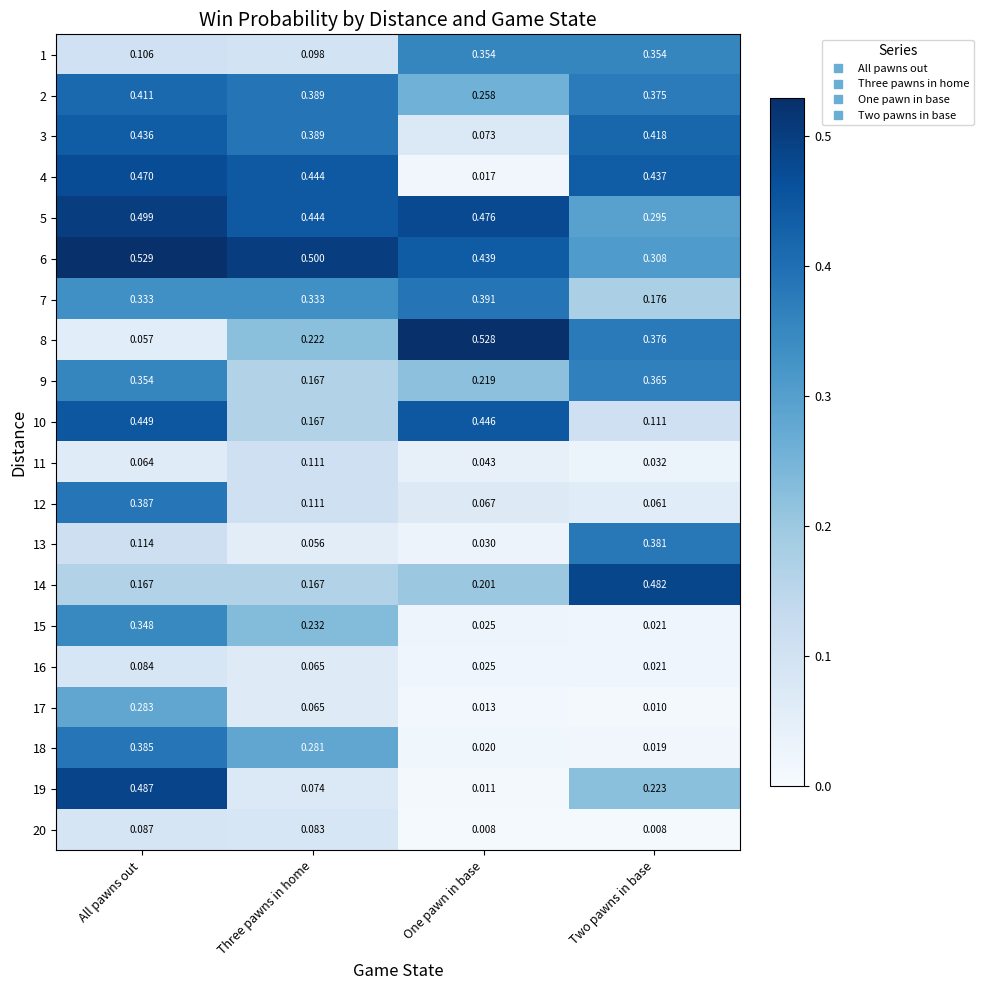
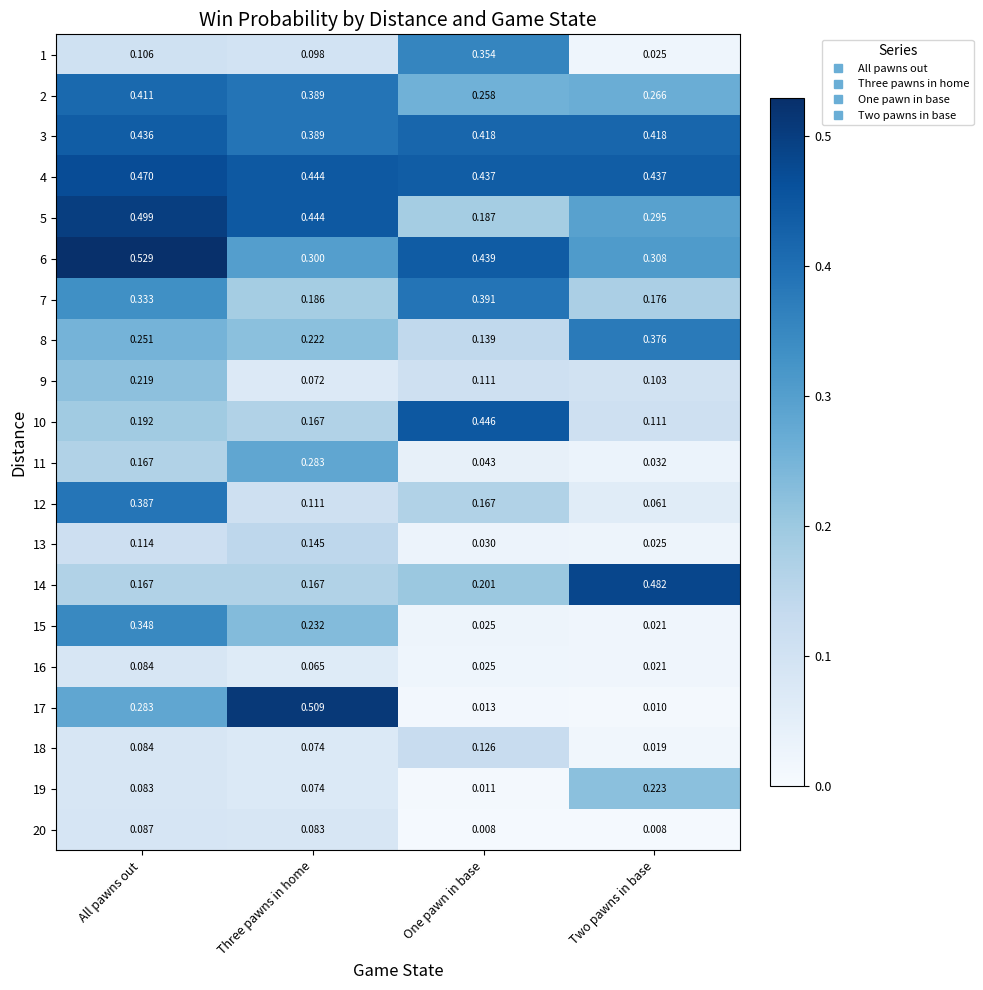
  {
    "1": {
      "All pawns out": 0.106,
      "Three pawns in home": 0.098,
      "One pawn in base": 0.354,
-     "Two pawns in base": 0.354
+     "Two pawns in base": 0.025
    },
    "2": {
      "All pawns out": 0.411,
      "Three pawns in home": 0.389,
      "One pawn in base": 0.258,
-     "Two pawns in base": 0.375
+     "Two pawns in base": 0.266
    },
    "3": {
      "All pawns out": 0.436,
      "Three pawns in home": 0.389,
-     "One pawn in base": 0.073,
+     "One pawn in base": 0.418,
      "Two pawns in base": 0.418
    },
    "4": {
      "All pawns out": 0.470,
      "Three pawns in home": 0.444,
-     "One pawn in base": 0.017,
+     "One pawn in base": 0.437,
      "Two pawns in base": 0.437
    },
    "5": {
      "All pawns out": 0.499,
      "Three pawns in home": 0.444,
-     "One pawn in base": 0.476,
+     "One pawn in base": 0.187,
      "Two pawns in base": 0.295
    },
    "6": {
      "All pawns out": 0.529,
-     "Three pawns in home": 0.500,
+     "Three pawns in home": 0.300,
      "One pawn in base": 0.439,
      "Two pawns in base": 0.308
    },
    "7": {
      "All pawns out": 0.333,
-     "Three pawns in home": 0.333,
+     "Three pawns in home": 0.186,
      "One pawn in base": 0.391,
      "Two pawns in base": 0.176
    },
    "8": {
-     "All pawns out": 0.057,
+     "All pawns out": 0.251,
      "Three pawns in home": 0.222,
-     "One pawn in base": 0.528,
+     "One pawn in base": 0.139,
      "Two pawns in base": 0.376
    },
    "9": {
-     "All pawns out": 0.354,
-     "Three pawns in home": 0.167,
-     "One pawn in base": 0.219,
-     "Two pawns in base": 0.365
+     "All pawns out": 0.219,
+     "Three pawns in home": 0.072,
+     "One pawn in base": 0.111,
+     "Two pawns in base": 0.103
    },
    "10": {
-     "All pawns out": 0.449,
+     "All pawns out": 0.192,
      "Three pawns in home": 0.167,
      "One pawn in base": 0.446,
      "Two pawns in base": 0.111
    },
    "11": {
-     "All pawns out": 0.064,
-     "Three pawns in home": 0.111,
+     "All pawns out": 0.167,
+     "Three pawns in home": 0.283,
      "One pawn in base": 0.043,
      "Two pawns in base": 0.032
    },
    "12": {
      "All pawns out": 0.387,
      "Three pawns in home": 0.111,
-     "One pawn in base": 0.067,
+     "One pawn in base": 0.167,
      "Two pawns in base": 0.061
    },
    "13": {
      "All pawns out": 0.114,
-     "Three pawns in home": 0.056,
+     "Three pawns in home": 0.145,
      "One pawn in base": 0.030,
-     "Two pawns in base": 0.381
+     "Two pawns in base": 0.025
    },
    "14": {
      "All pawns out": 0.167,
      "Three pawns in home": 0.167,
      "One pawn in base": 0.201,
      "Two pawns in base": 0.482
    },
    "15": {
      "All pawns out": 0.348,
      "Three pawns in home": 0.232,
      "One pawn in base": 0.025,
      "Two pawns in base": 0.021
    },
    "16": {
      "All pawns out": 0.084,
      "Three pawns in home": 0.065,
      "One pawn in base": 0.025,
      "Two pawns in base": 0.021
    },
    "17": {
      "All pawns out": 0.283,
-     "Three pawns in home": 0.065,
+     "Three pawns in home": 0.509,
      "One pawn in base": 0.013,
      "Two pawns in base": 0.010
    },
    "18": {
-     "All pawns out": 0.385,
-     "Three pawns in home": 0.281,
-     "One pawn in base": 0.020,
+     "All pawns out": 0.084,
+     "Three pawns in home": 0.074,
+     "One pawn in base": 0.126,
      "Two pawns in base": 0.019
    },
    "19": {
-     "All pawns out": 0.487,
+     "All pawns out": 0.083,
      "Three pawns in home": 0.074,
      "One pawn in base": 0.011,
      "Two pawns in base": 0.223
    },
    "20": {
      "All pawns out": 0.087,
      "Three pawns in home": 0.083,
      "One pawn in base": 0.008,
      "Two pawns in base": 0.008
    }
  }
